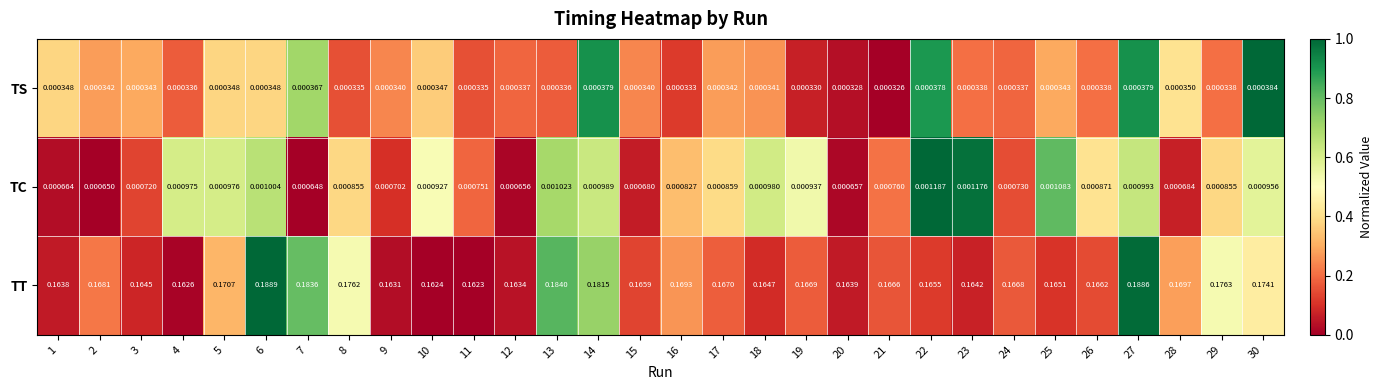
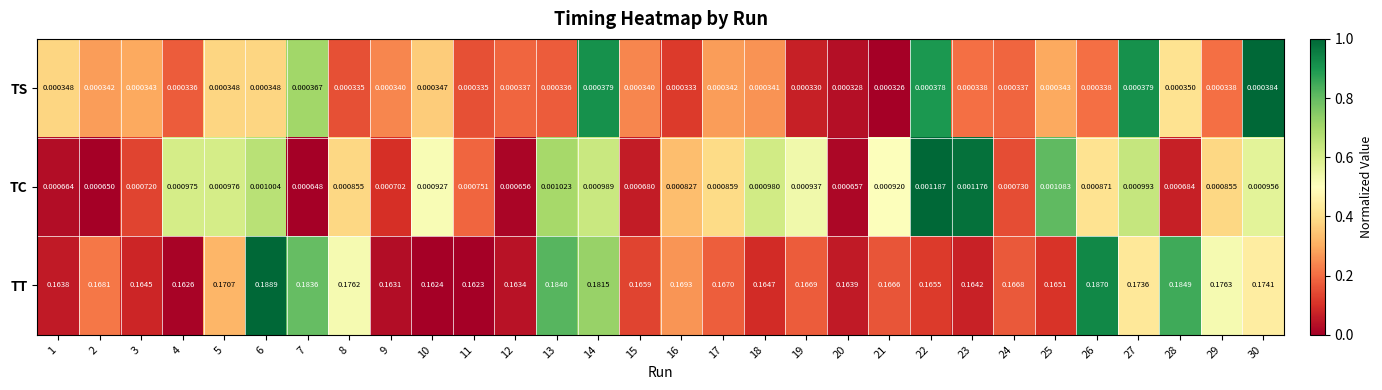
  {
    "TS": {
      "1": 0.000348,
      "2": 0.000342,
      "3": 0.000343,
      "4": 0.000336,
      "5": 0.000348,
      "6": 0.000348,
      "7": 0.000367,
      "8": 0.000335,
      "9": 0.000340,
      "10": 0.000347,
      "11": 0.000335,
      "12": 0.000337,
      "13": 0.000336,
      "14": 0.000379,
      "15": 0.000340,
      "16": 0.000333,
      "17": 0.000342,
      "18": 0.000341,
      "19": 0.000330,
      "20": 0.000328,
      "21": 0.000326,
      "22": 0.000378,
      "23": 0.000338,
      "24": 0.000337,
      "25": 0.000343,
      "26": 0.000338,
      "27": 0.000379,
      "28": 0.000350,
      "29": 0.000338,
      "30": 0.000384
    },
    "TC": {
      "1": 0.000664,
      "2": 0.000650,
      "3": 0.000720,
      "4": 0.000975,
      "5": 0.000976,
      "6": 0.001004,
      "7": 0.000648,
      "8": 0.000855,
      "9": 0.000702,
      "10": 0.000927,
      "11": 0.000751,
      "12": 0.000656,
      "13": 0.001023,
      "14": 0.000989,
      "15": 0.000680,
      "16": 0.000827,
      "17": 0.000859,
      "18": 0.000980,
      "19": 0.000937,
      "20": 0.000657,
-     "21": 0.000760,
+     "21": 0.000920,
      "22": 0.001187,
      "23": 0.001176,
      "24": 0.000730,
      "25": 0.001083,
      "26": 0.000871,
      "27": 0.000993,
      "28": 0.000684,
      "29": 0.000855,
      "30": 0.000956
    },
    "TT": {
      "1": 0.1638,
      "2": 0.1681,
      "3": 0.1645,
      "4": 0.1626,
      "5": 0.1707,
      "6": 0.1889,
      "7": 0.1836,
      "8": 0.1762,
      "9": 0.1631,
      "10": 0.1624,
      "11": 0.1623,
      "12": 0.1634,
      "13": 0.1840,
      "14": 0.1815,
      "15": 0.1659,
      "16": 0.1693,
      "17": 0.1670,
      "18": 0.1647,
      "19": 0.1669,
      "20": 0.1639,
      "21": 0.1666,
      "22": 0.1655,
      "23": 0.1642,
      "24": 0.1668,
      "25": 0.1651,
-     "26": 0.1662,
-     "27": 0.1886,
-     "28": 0.1697,
+     "26": 0.1870,
+     "27": 0.1736,
+     "28": 0.1849,
      "29": 0.1763,
      "30": 0.1741
    }
  }
